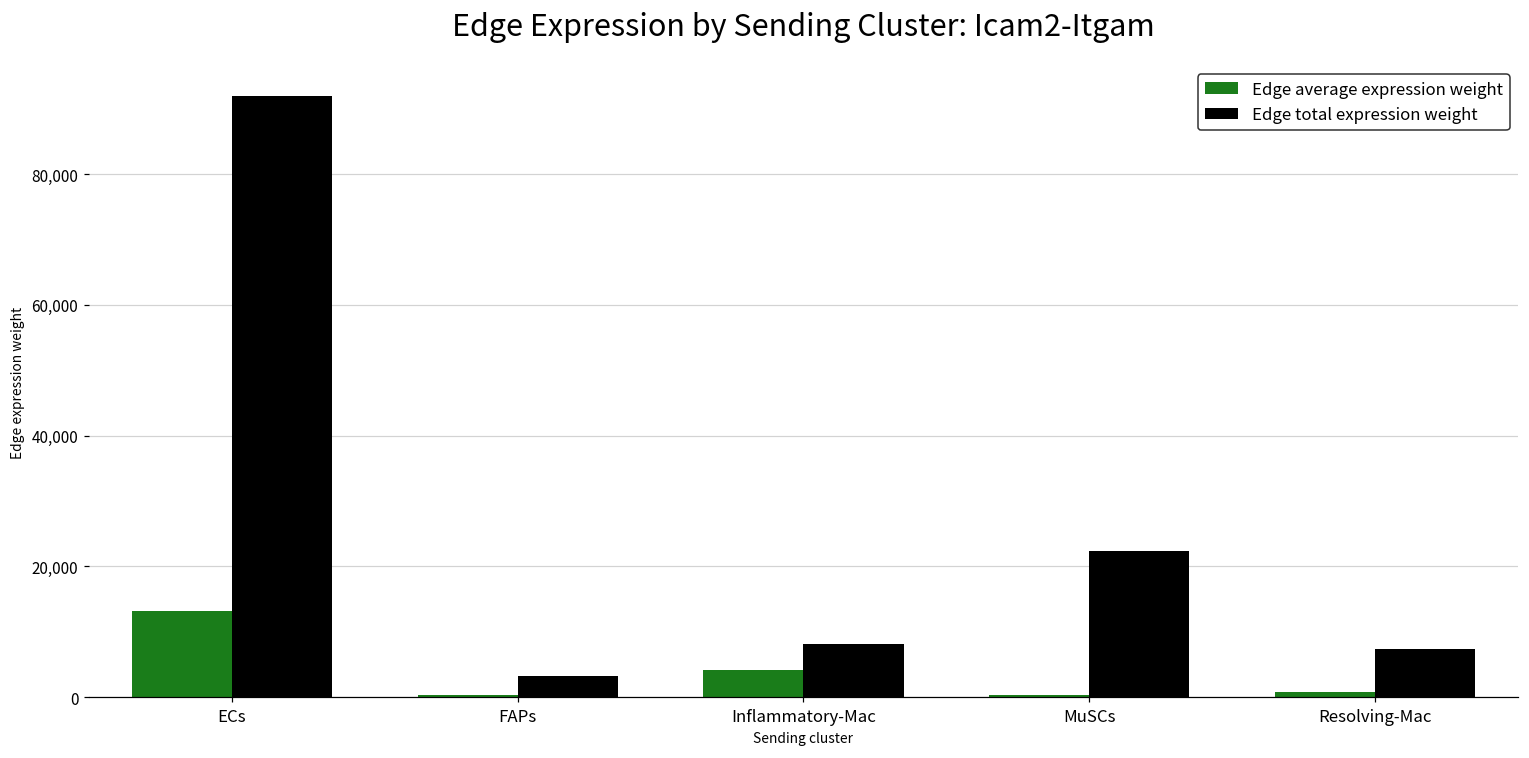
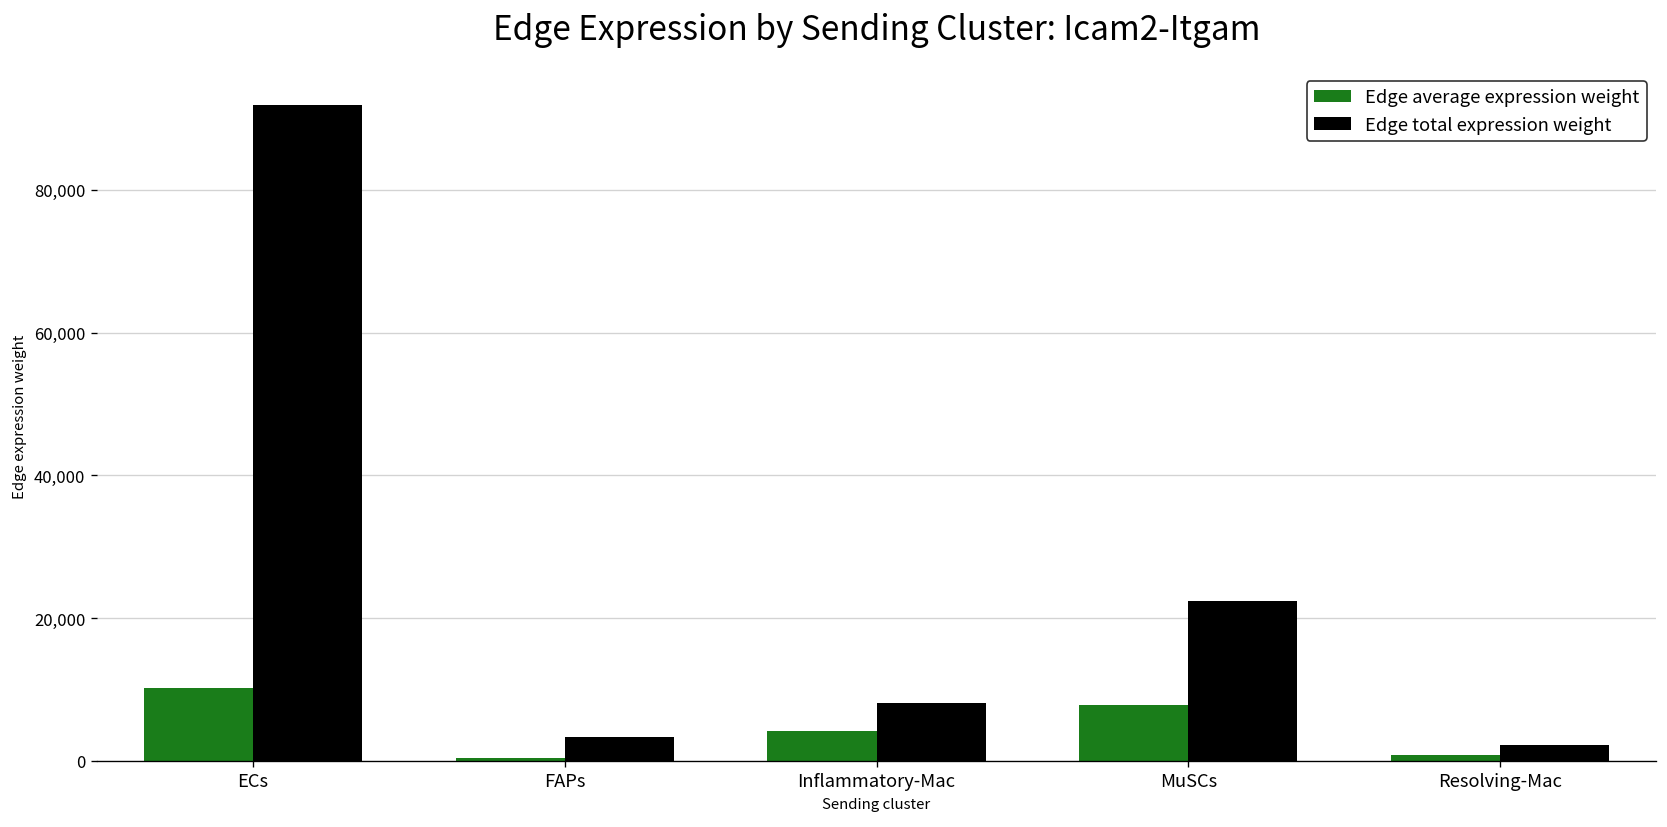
  {
    "Edge average expression weight": {
-     "ECs": "13,000",
+     "ECs": "10,000",
      "Inflammatory-Mac": "4,000",
-     "MuSCs": "0",
+     "MuSCs": "8,000",
      "Resolving-Mac": "1,000"
    },
    "Edge total expression weight": {
      "ECs": "92,000",
      "FAPs": "3,000",
      "Inflammatory-Mac": "8,000",
      "MuSCs": "22,000",
-     "Resolving-Mac": "7,000"
+     "Resolving-Mac": "2,000"
    }
  }
